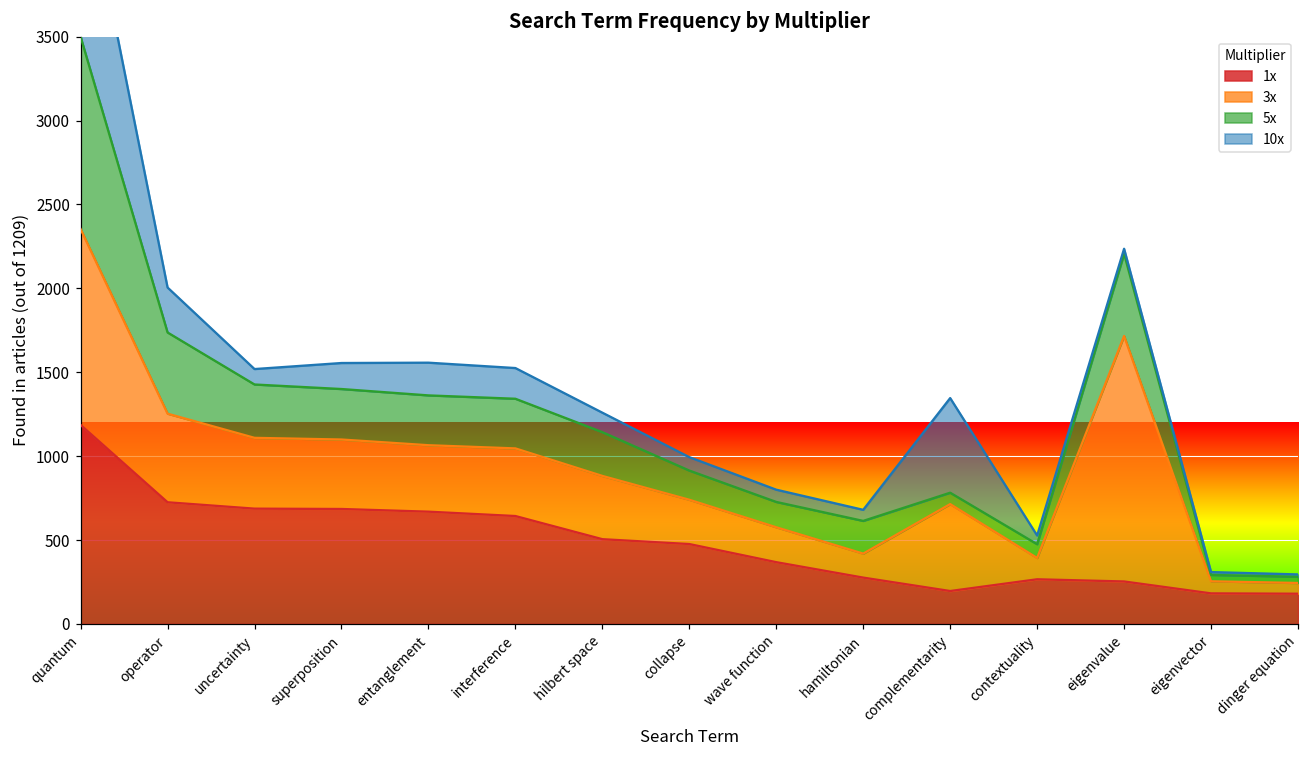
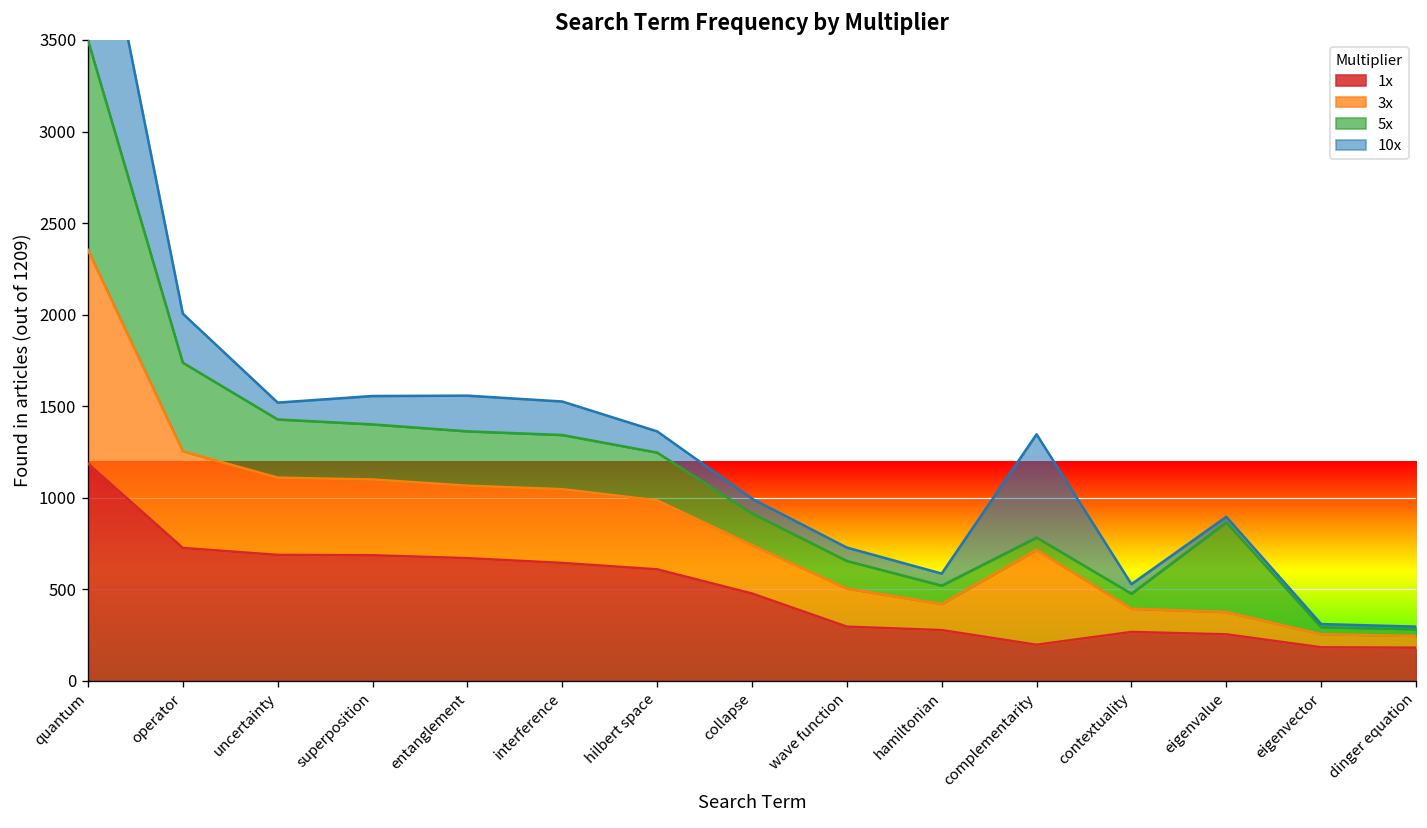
  {
    "1x": {
      "quantum": 1190,
      "operator": 730,
      "uncertainty": 690,
      "superposition": 690,
      "entanglement": 670,
      "interference": 640,
-     "hilbert space": 510,
+     "hilbert space": 610,
      "collapse": 480,
-     "wave function": 370,
+     "wave function": 300,
      "hamiltonian": 280,
      "complementarity": 200,
      "contextuality": 270,
      "eigenvalue": 250,
      "eigenvector": 180,
      "dinger equation": 180
    },
    "3x": {
      "quantum": 1170,
      "operator": 530,
      "uncertainty": 420,
      "superposition": 410,
      "entanglement": 400,
      "interference": 400,
      "hilbert space": 380,
      "collapse": 260,
      "wave function": 210,
      "hamiltonian": 140,
      "complementarity": 520,
      "contextuality": 130,
-     "eigenvalue": 1460,
+     "eigenvalue": 120,
      "eigenvector": 70,
      "dinger equation": 60
    },
    "5x": {
      "quantum": 1150,
      "operator": 480,
      "uncertainty": 320,
      "superposition": 300,
      "entanglement": 300,
      "interference": 300,
      "hilbert space": 260,
      "collapse": 170,
      "wave function": 150,
-     "hamiltonian": 200,
+     "hamiltonian": 100,
      "complementarity": 70,
      "contextuality": 80,
      "eigenvalue": 490,
      "eigenvector": 40
    },
    "10x": {
      "operator": 270,
      "uncertainty": 90,
      "superposition": 160,
      "entanglement": 200,
      "interference": 180,
      "hilbert space": 120,
      "collapse": 80,
      "wave function": 70,
      "hamiltonian": 70,
      "complementarity": 560,
      "contextuality": 50,
      "eigenvalue": 30,
      "eigenvector": 20
    }
  }
